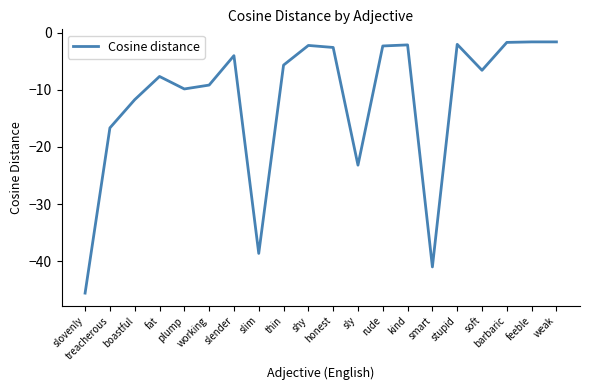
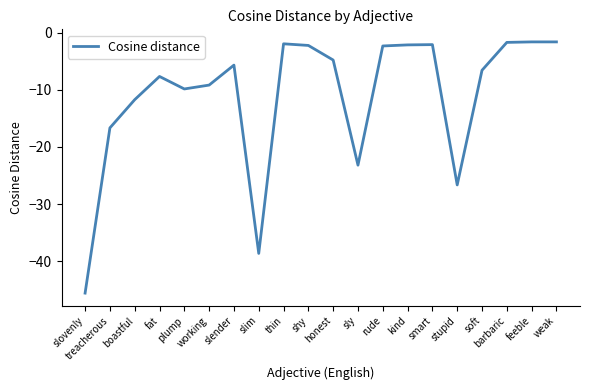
  {
    "slovenly": -46,
    "treacherous": -17,
    "boastful": -12,
    "fat": -8,
    "plump": -10,
    "working": -9,
-   "slender": -4,
+   "slender": -6,
    "slim": -39,
-   "thin": -6,
+   "thin": -2,
    "shy": -2,
-   "honest": -3,
+   "honest": -5,
    "sly": -23,
    "rude": -2,
    "kind": -2,
-   "smart": -41,
-   "stupid": -2,
+   "smart": -2,
+   "stupid": -27,
    "soft": -7,
    "barbaric": -2,
    "feeble": -2,
    "weak": -2
  }
